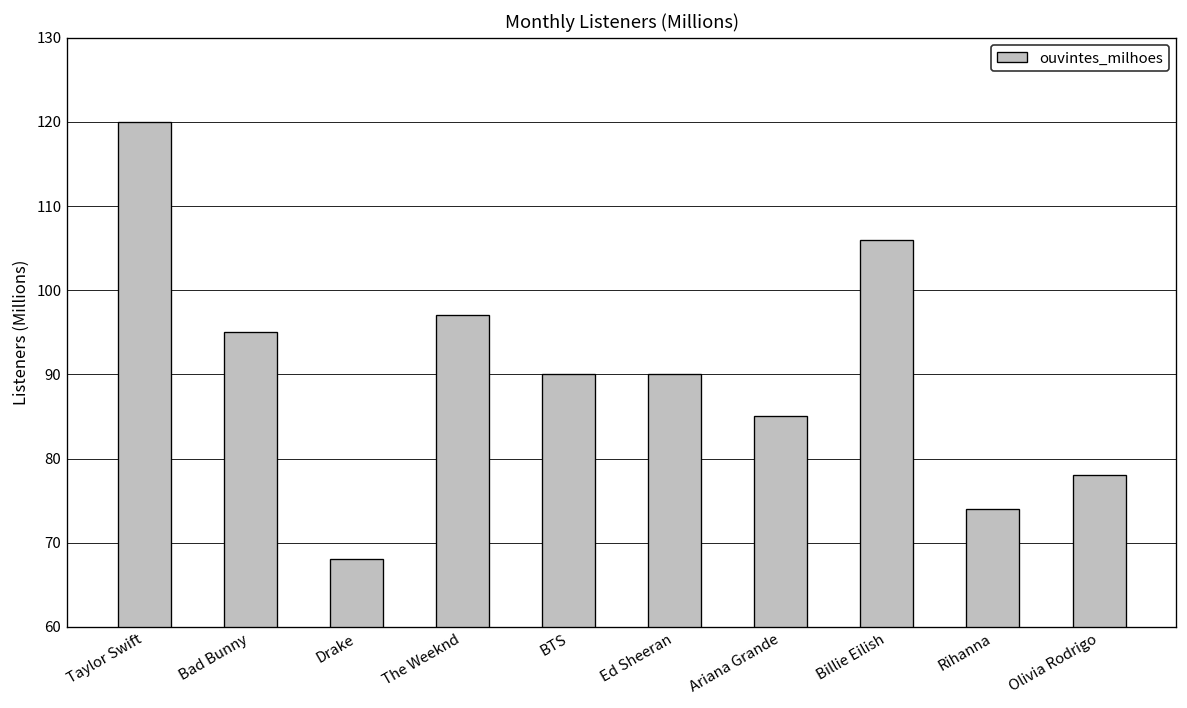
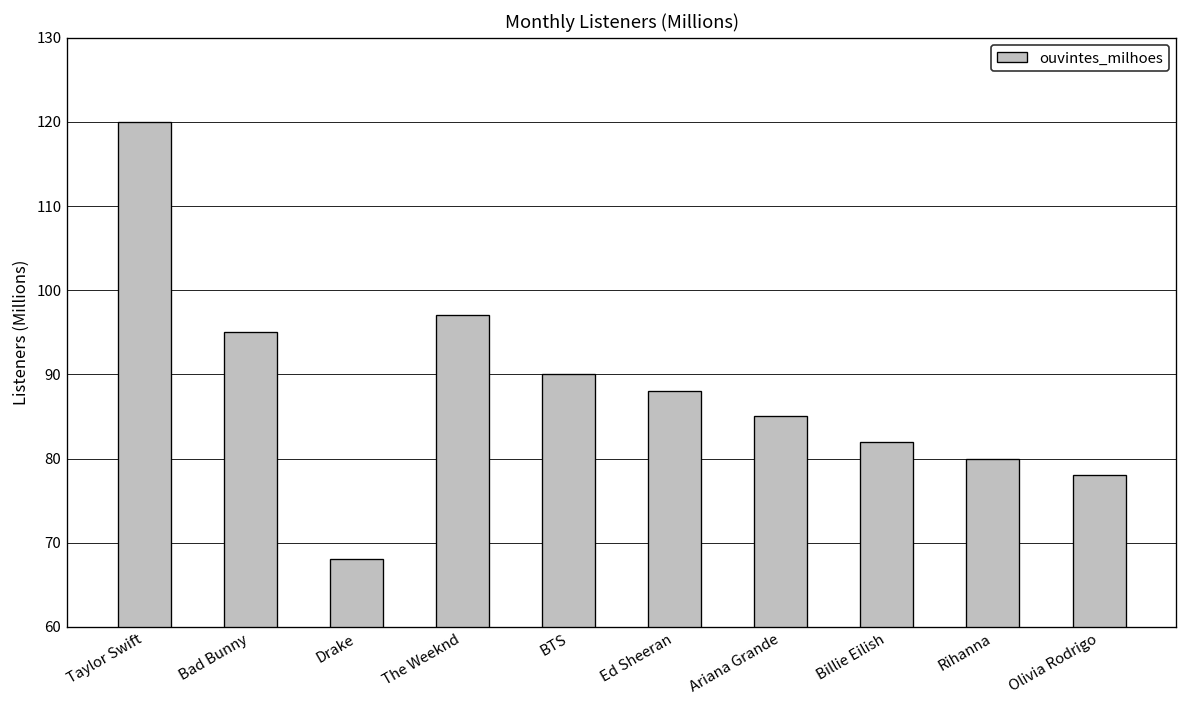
  {
    "Taylor Swift": 120,
    "Bad Bunny": 95,
    "Drake": 68,
    "The Weeknd": 97,
    "BTS": 90,
-   "Ed Sheeran": 90,
+   "Ed Sheeran": 88,
    "Ariana Grande": 85,
-   "Billie Eilish": 106,
-   "Rihanna": 74,
+   "Billie Eilish": 82,
+   "Rihanna": 80,
    "Olivia Rodrigo": 78
  }
